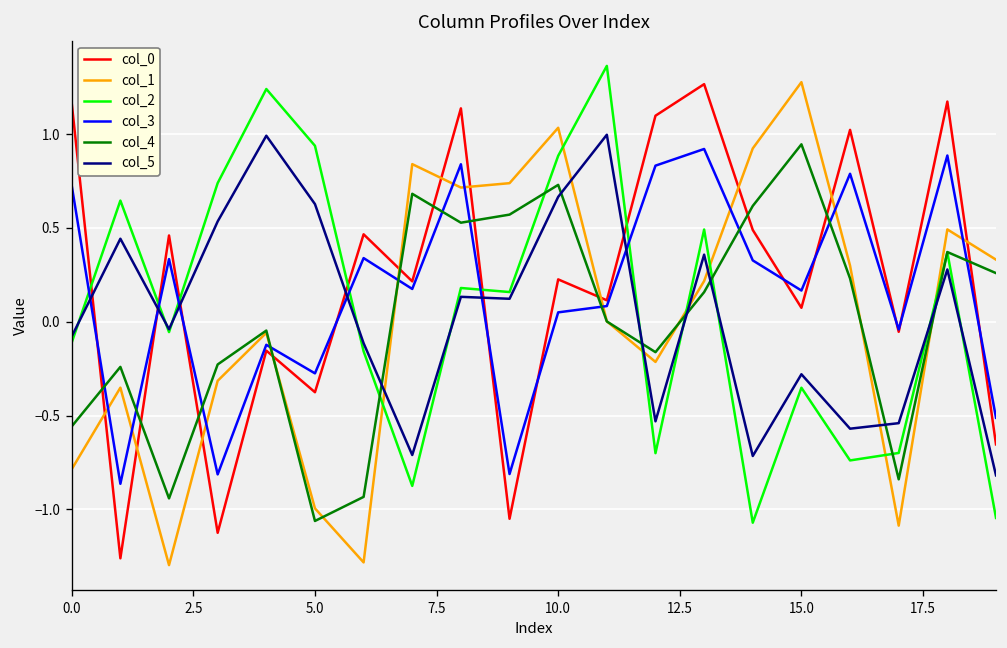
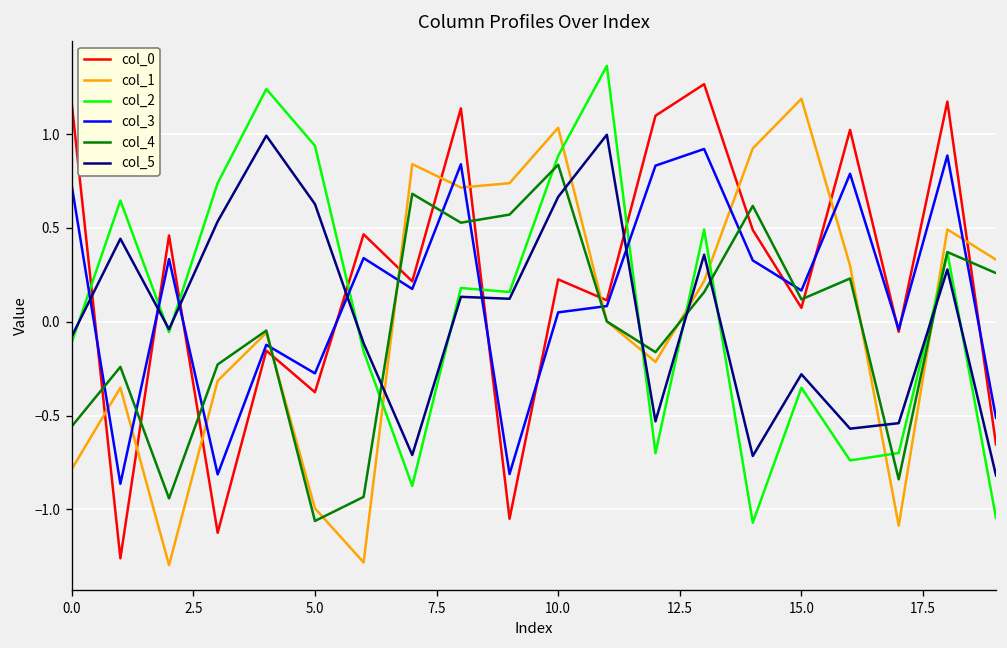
  {
    "col_0": {
      "0.0": 1.16,
      "5.0": -0.38,
      "10.0": 0.23,
      "15.0": 0.07
    },
    "col_1": {
      "0.0": -0.79,
      "5.0": -0.99,
      "10.0": 1.03,
-     "15.0": 1.28
+     "15.0": 1.19
    },
    "col_2": {
      "0.0": -0.11,
      "5.0": 0.94,
      "10.0": 0.88,
      "15.0": -0.35
    },
    "col_3": {
      "0.0": 0.73,
      "5.0": -0.28,
      "10.0": 0.05,
      "15.0": 0.17
    },
    "col_4": {
      "0.0": -0.56,
      "5.0": -1.06,
-     "10.0": 0.73,
-     "15.0": 0.95
+     "10.0": 0.84,
+     "15.0": 0.12
    },
    "col_5": {
      "0.0": -0.08,
      "5.0": 0.63,
      "10.0": 0.67,
      "15.0": -0.28
    }
  }
